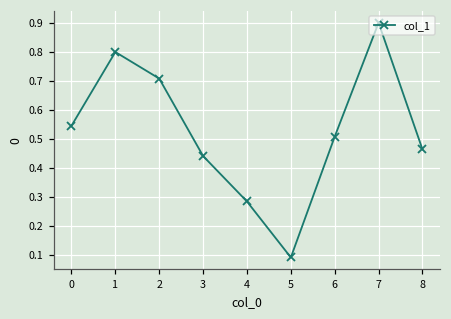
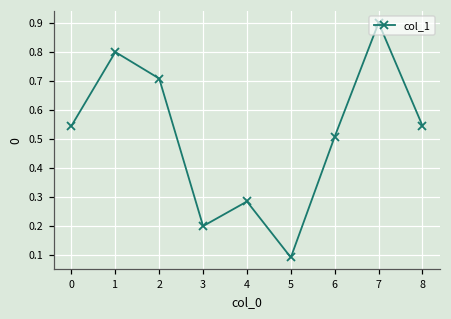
  {
    "0": 0.55,
    "1": 0.80,
    "2": 0.71,
-   "3": 0.44,
+   "3": 0.20,
    "4": 0.28,
    "5": 0.09,
    "6": 0.51,
-   "8": 0.46
+   "8": 0.55
  }
